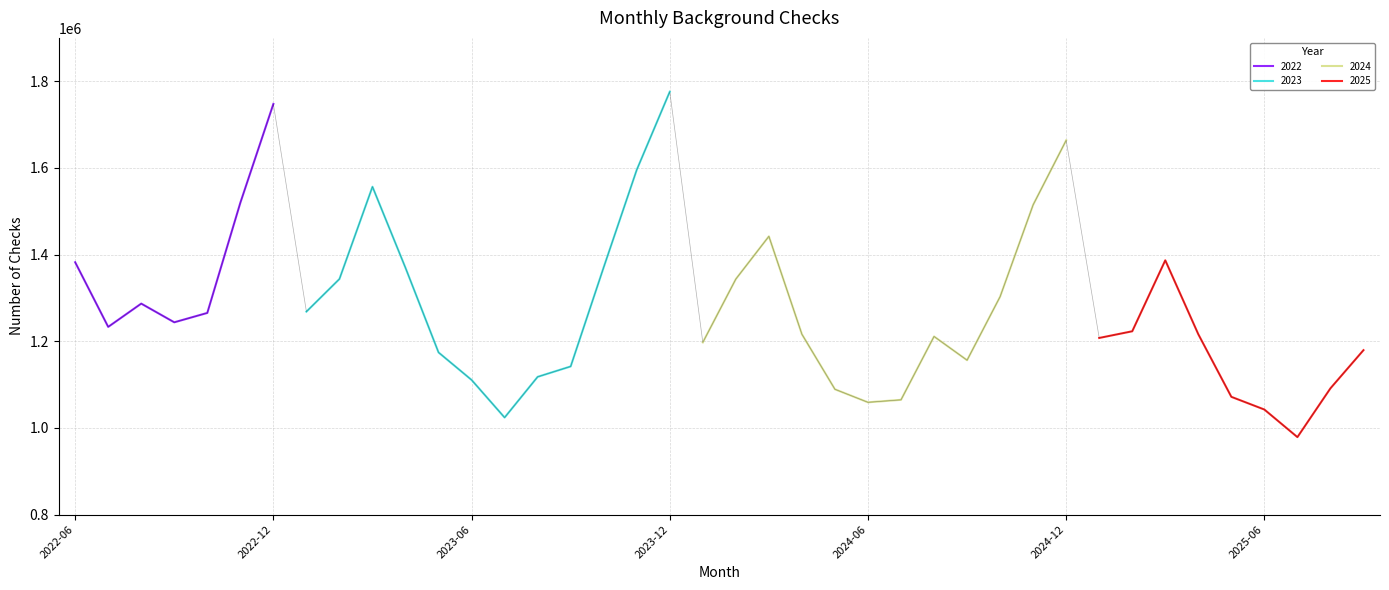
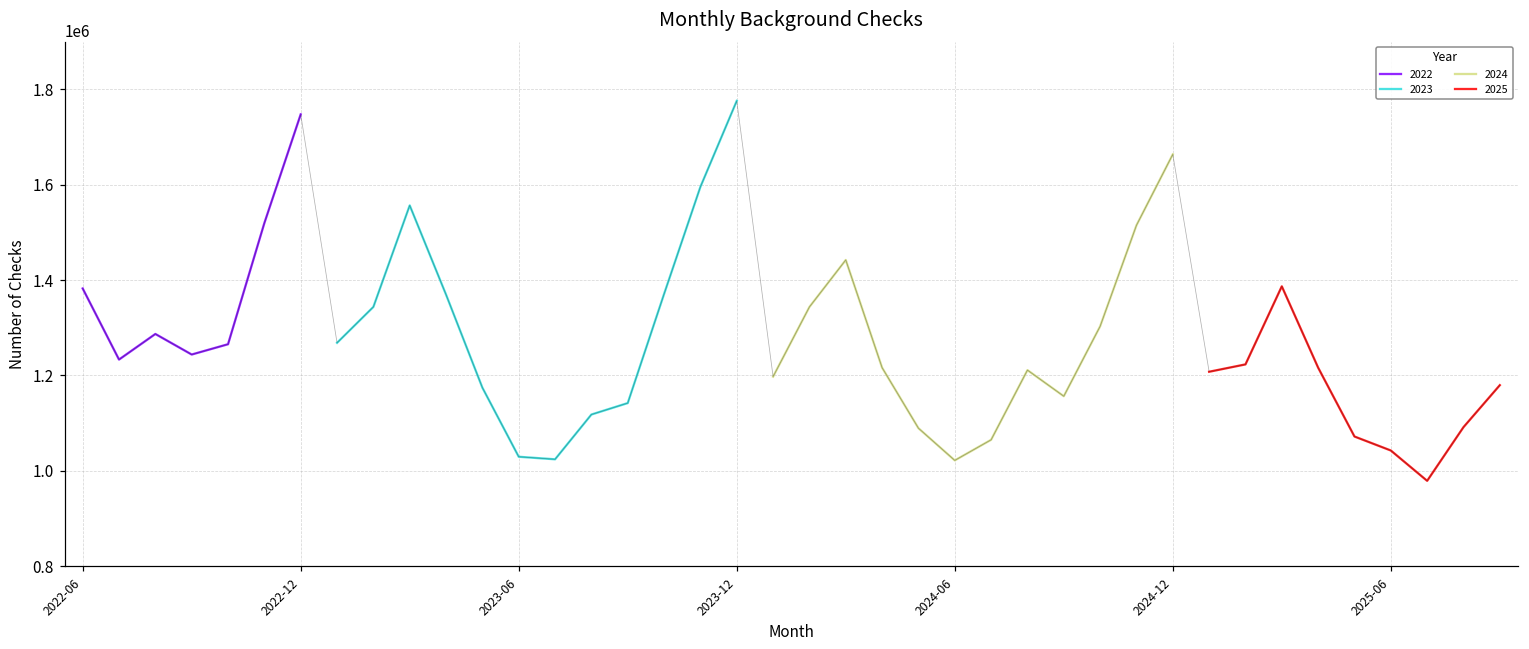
  {
    "2023": {
-     "2023-06": 1110000
+     "2023-06": 1030000
    },
    "2024": {
-     "2024-06": 1060000
+     "2024-06": 1020000
    }
  }
